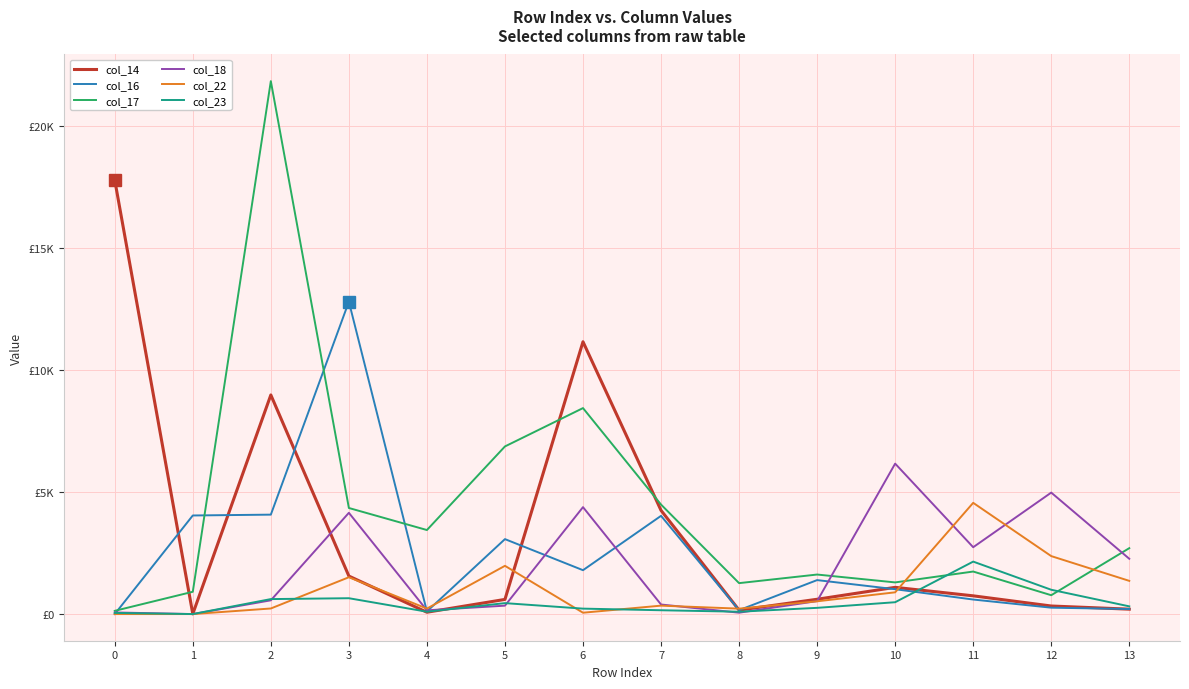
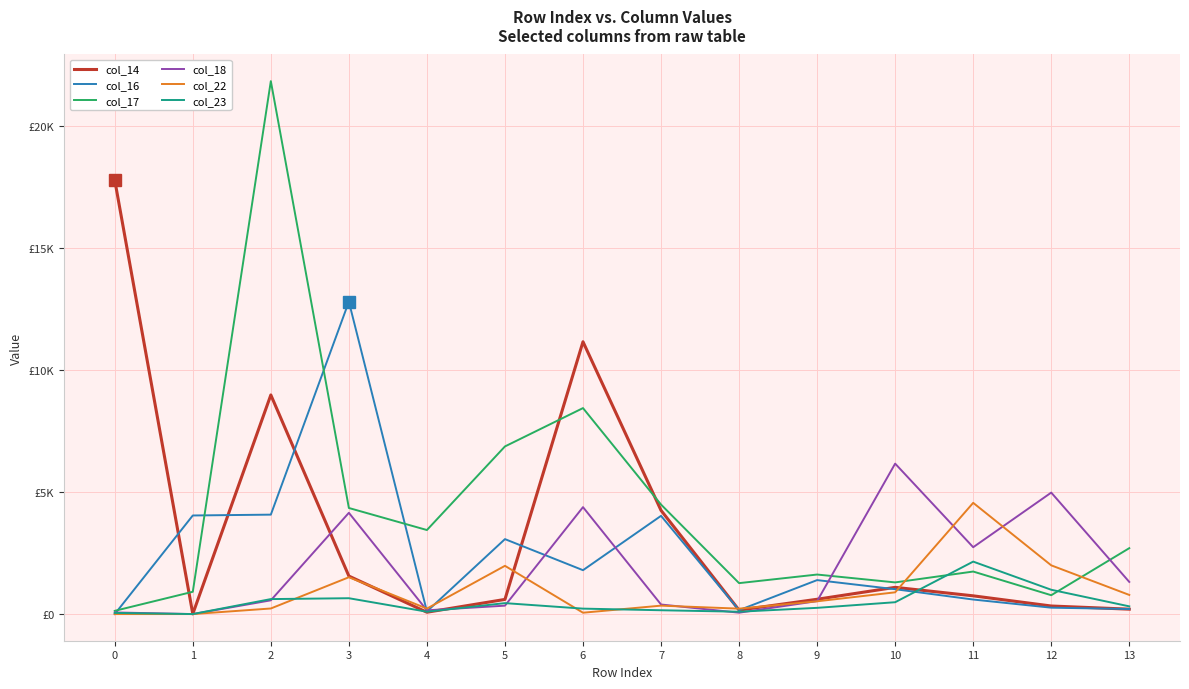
  {
    "col_18": {
      "3": "£4200",
      "5": "£300",
      "6": "£4400",
      "10": "£6200",
      "11": "£2700",
      "12": "£5000",
-     "13": "£2300"
+     "13": "£1300"
    },
    "col_22": {
      "2": "£200",
      "5": "£2000",
      "6": "£100",
      "10": "£900",
      "11": "£4600",
-     "12": "£2400",
-     "13": "£1400"
+     "12": "£2000",
+     "13": "£800"
    }
  }
